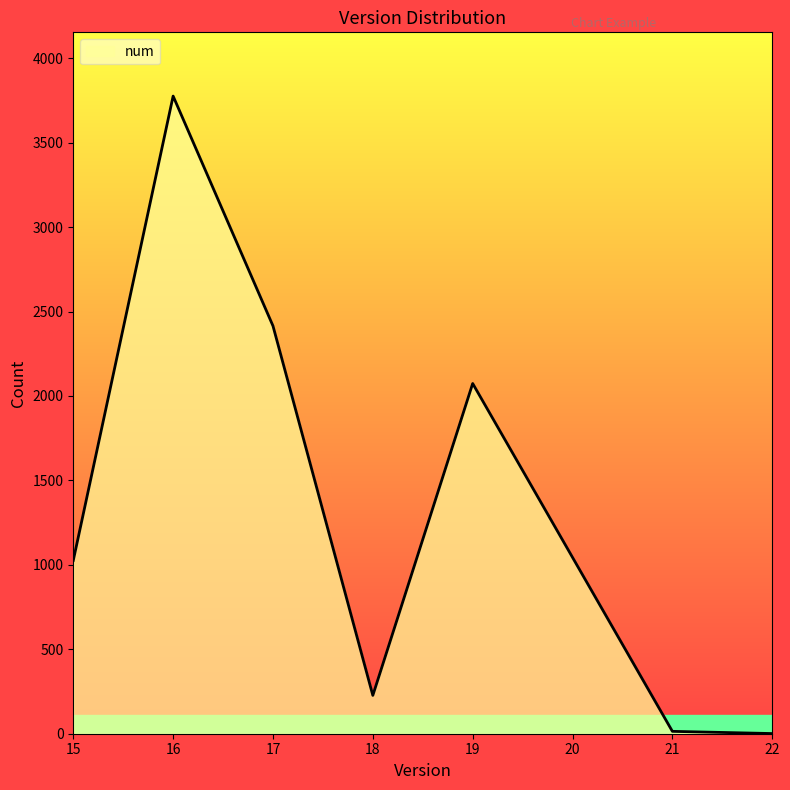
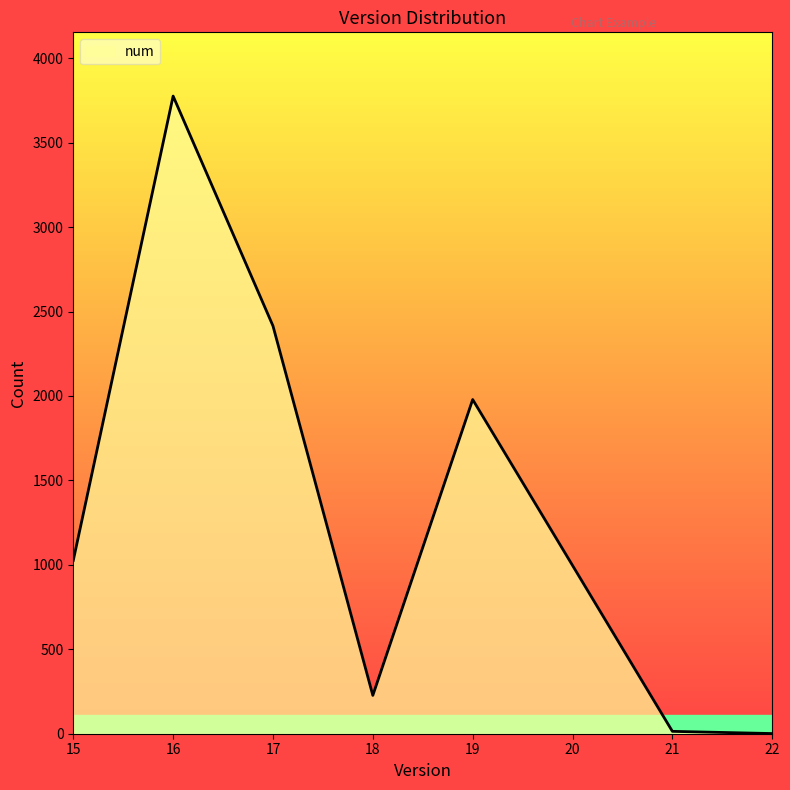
  {
    "15": 1030,
    "16": 3780,
    "17": 2420,
    "18": 230,
-   "19": 2070
+   "19": 1980
  }
